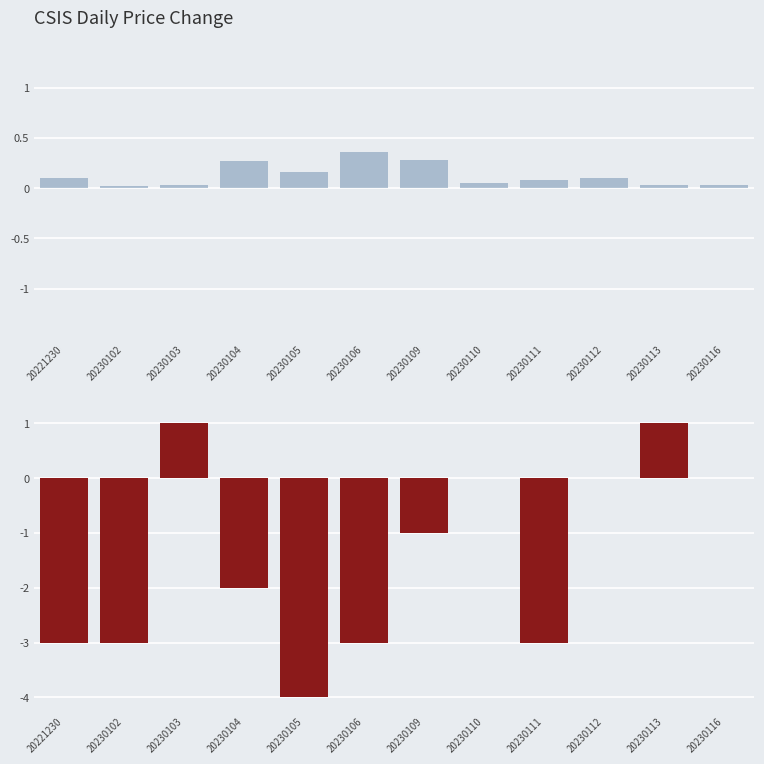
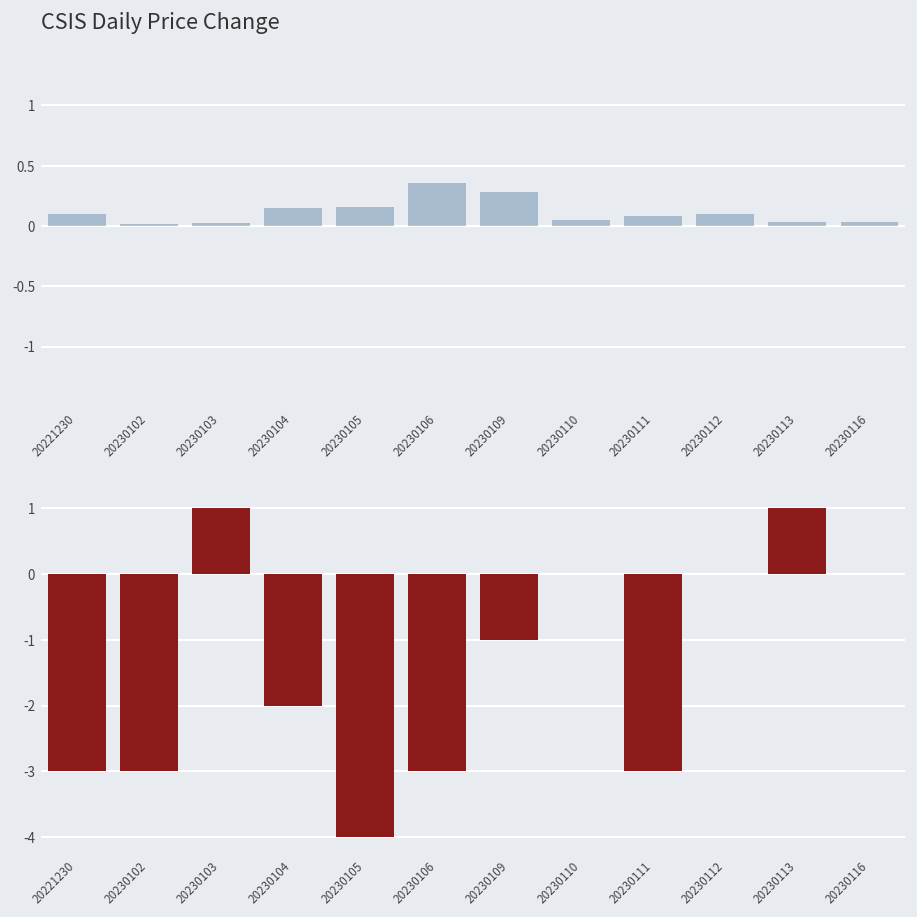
  {
    "CSIS Daily Price Change": {
      "20221230": 0.10,
      "20230103": 0.03,
-     "20230104": 0.27,
+     "20230104": 0.15,
      "20230105": 0.16,
      "20230106": 0.36,
      "20230109": 0.28,
      "20230110": 0.05,
      "20230111": 0.08,
      "20230112": 0.10,
      "20230113": 0.03,
      "20230116": 0.03
    }
  }
